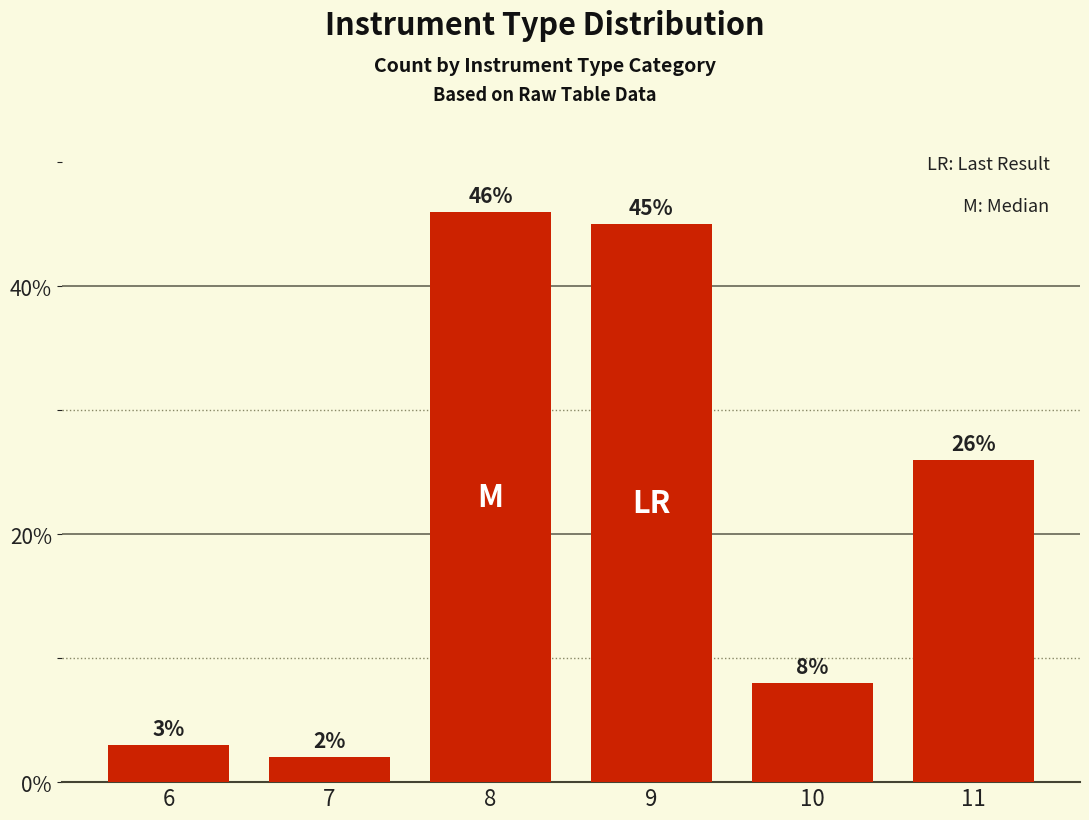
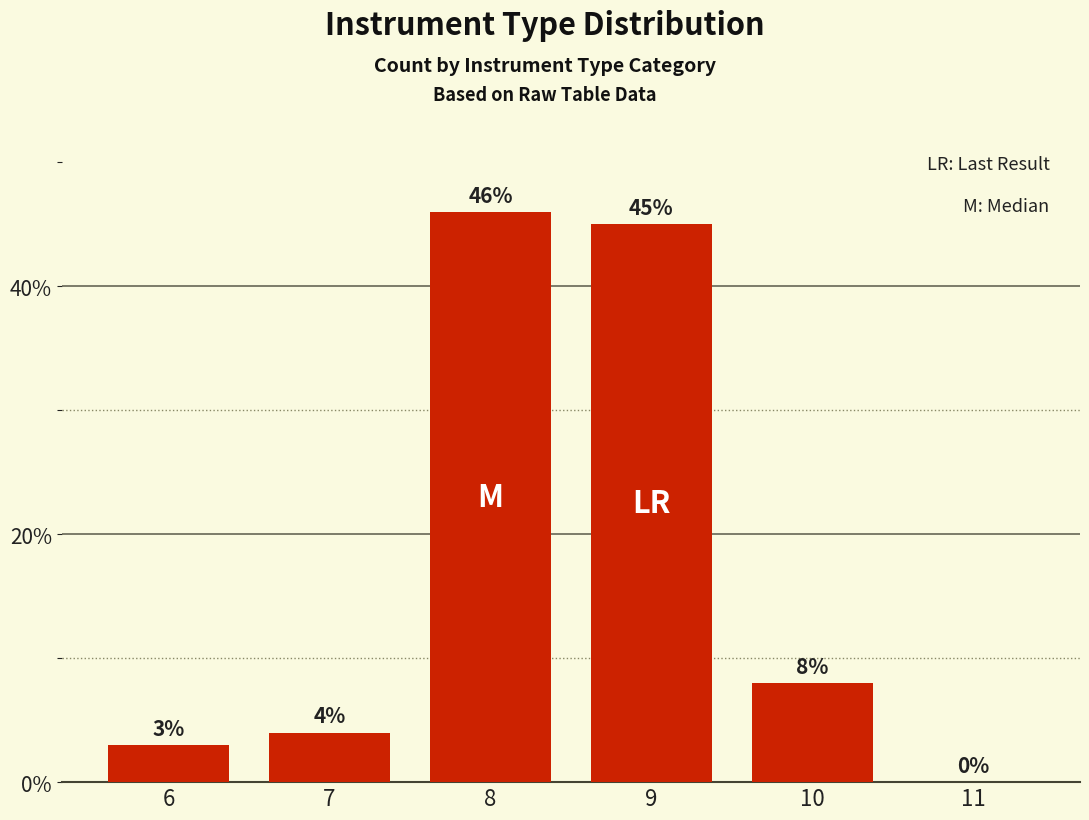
  {
    "6": "3%",
-   "7": "2%",
+   "7": "4%",
    "8": "46%",
    "9": "45%",
    "10": "8%",
-   "11": "26%"
+   "11": "0%"
  }
